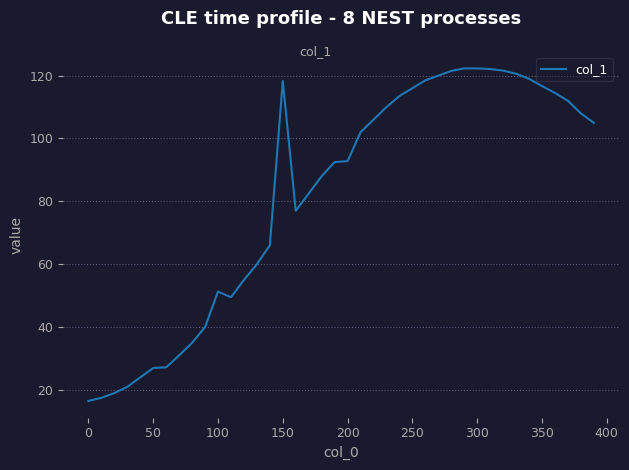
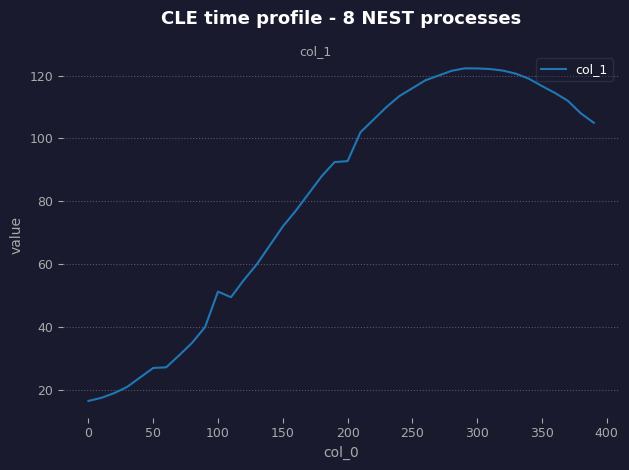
  {
    "0": 17,
    "50": 27,
    "100": 51,
-   "150": 118,
+   "150": 72,
    "200": 93,
    "250": 116,
    "300": 122,
    "350": 117
  }
